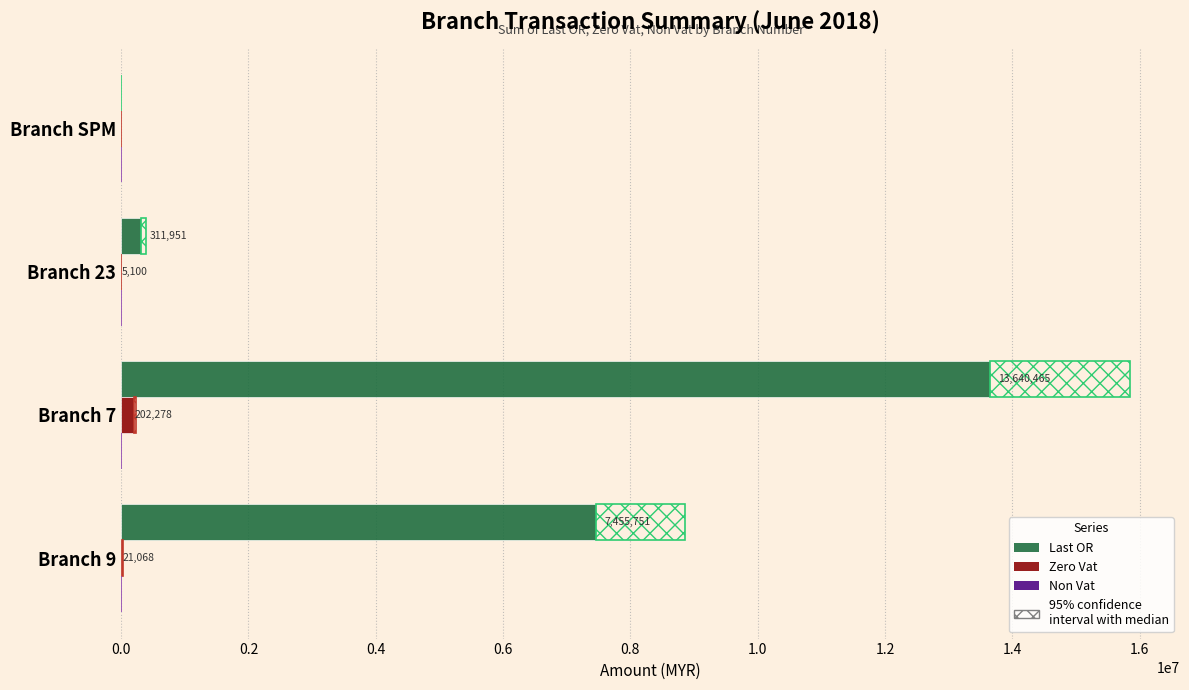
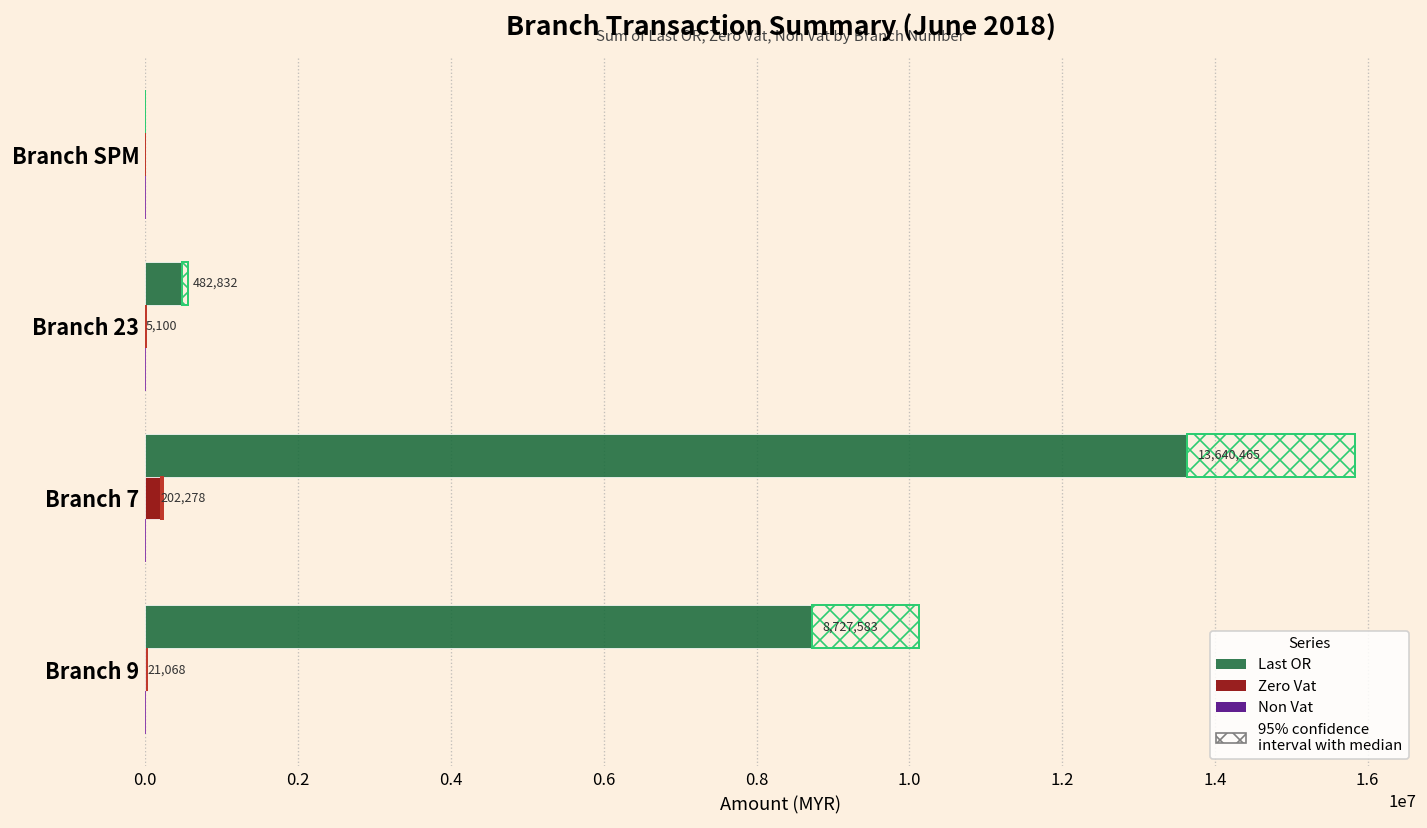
  {
    "Last OR": {
-     "Branch 23": "311,951",
+     "Branch 23": "482,832",
      "Branch 7": "13,640,465",
-     "Branch 9": "7,455,751"
+     "Branch 9": "8,727,583"
    },
    "Zero Vat": {
      "Branch 23": "5,100",
      "Branch 7": "202,278",
      "Branch 9": "21,068"
    },
    "Non Vat": {
      "Branch SPM": "0",
      "Branch 23": "0",
      "Branch 7": "0",
      "Branch 9": "0"
    }
  }
